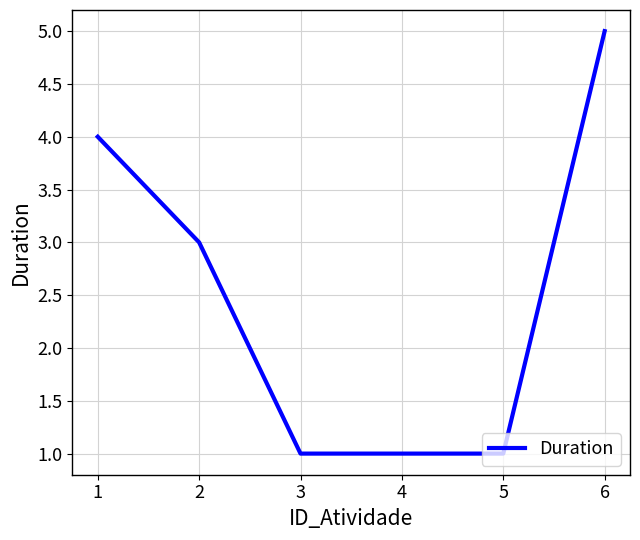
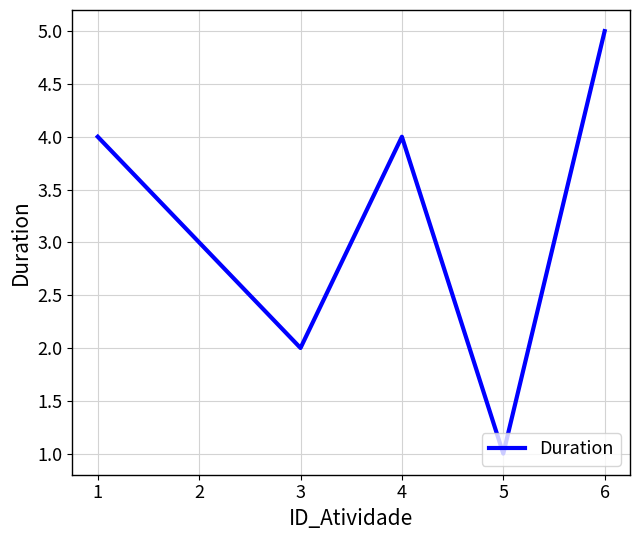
  {
    "1": 4,
    "2": 3,
-   "3": 1,
-   "4": 1,
+   "3": 2,
+   "4": 4,
    "6": 5
  }
